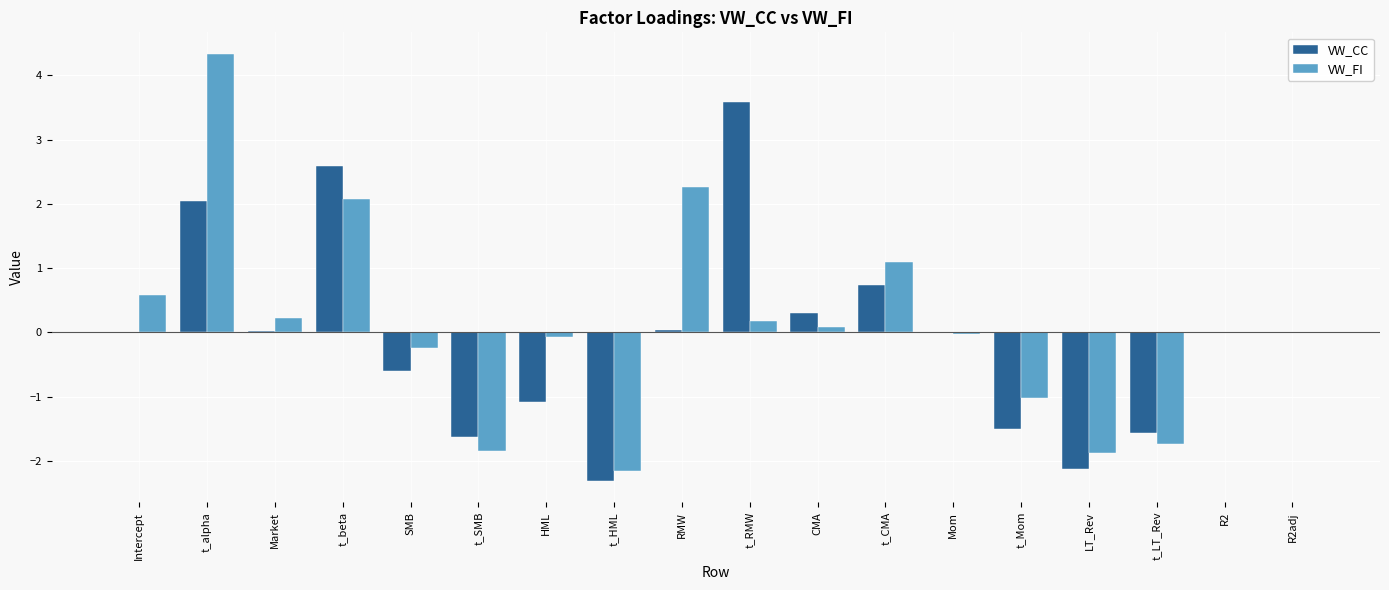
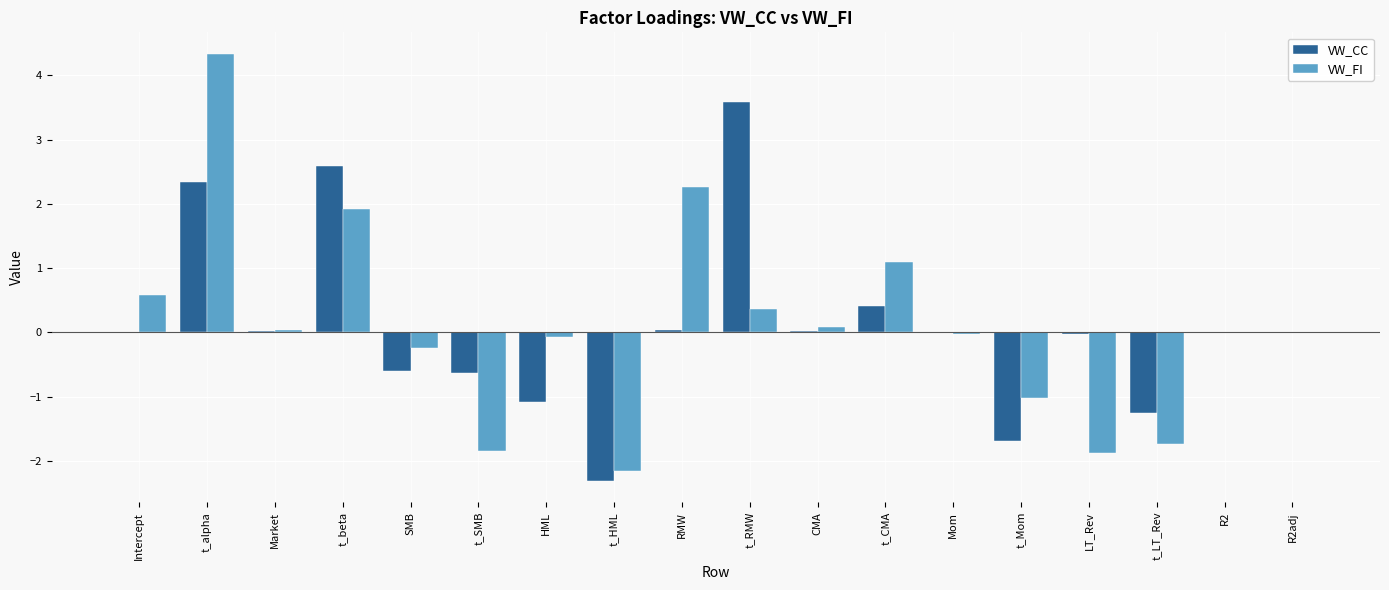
  {
    "VW_CC": {
-     "t_alpha": 2.0,
+     "t_alpha": 2.3,
      "t_beta": 2.6,
      "SMB": -0.6,
-     "t_SMB": -1.6,
+     "t_SMB": -0.6,
      "HML": -1.1,
      "t_HML": -2.3,
      "t_RMW": 3.6,
-     "CMA": 0.3,
-     "t_CMA": 0.7,
-     "t_Mom": -1.5,
-     "LT_Rev": -2.1,
-     "t_LT_Rev": -1.6
+     "CMA": 0.0,
+     "t_CMA": 0.4,
+     "t_Mom": -1.7,
+     "LT_Rev": 0.0,
+     "t_LT_Rev": -1.3
    },
    "VW_FI": {
      "Intercept": 0.6,
      "t_alpha": 4.3,
-     "Market": 0.2,
-     "t_beta": 2.1,
+     "Market": 0.0,
+     "t_beta": 1.9,
      "SMB": -0.2,
      "t_SMB": -1.8,
      "HML": -0.1,
      "t_HML": -2.2,
      "RMW": 2.3,
-     "t_RMW": 0.2,
+     "t_RMW": 0.4,
      "CMA": 0.1,
      "t_CMA": 1.1,
      "t_Mom": -1.0,
      "LT_Rev": -1.9,
      "t_LT_Rev": -1.7
    }
  }
